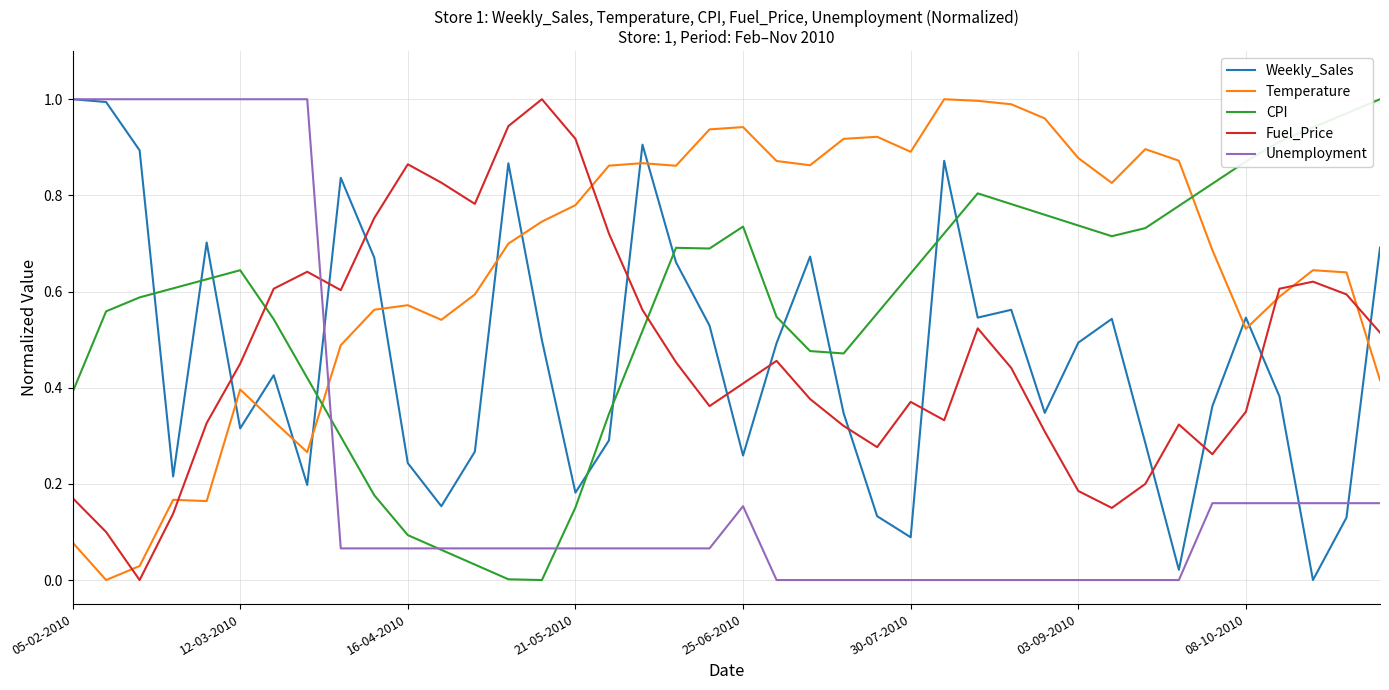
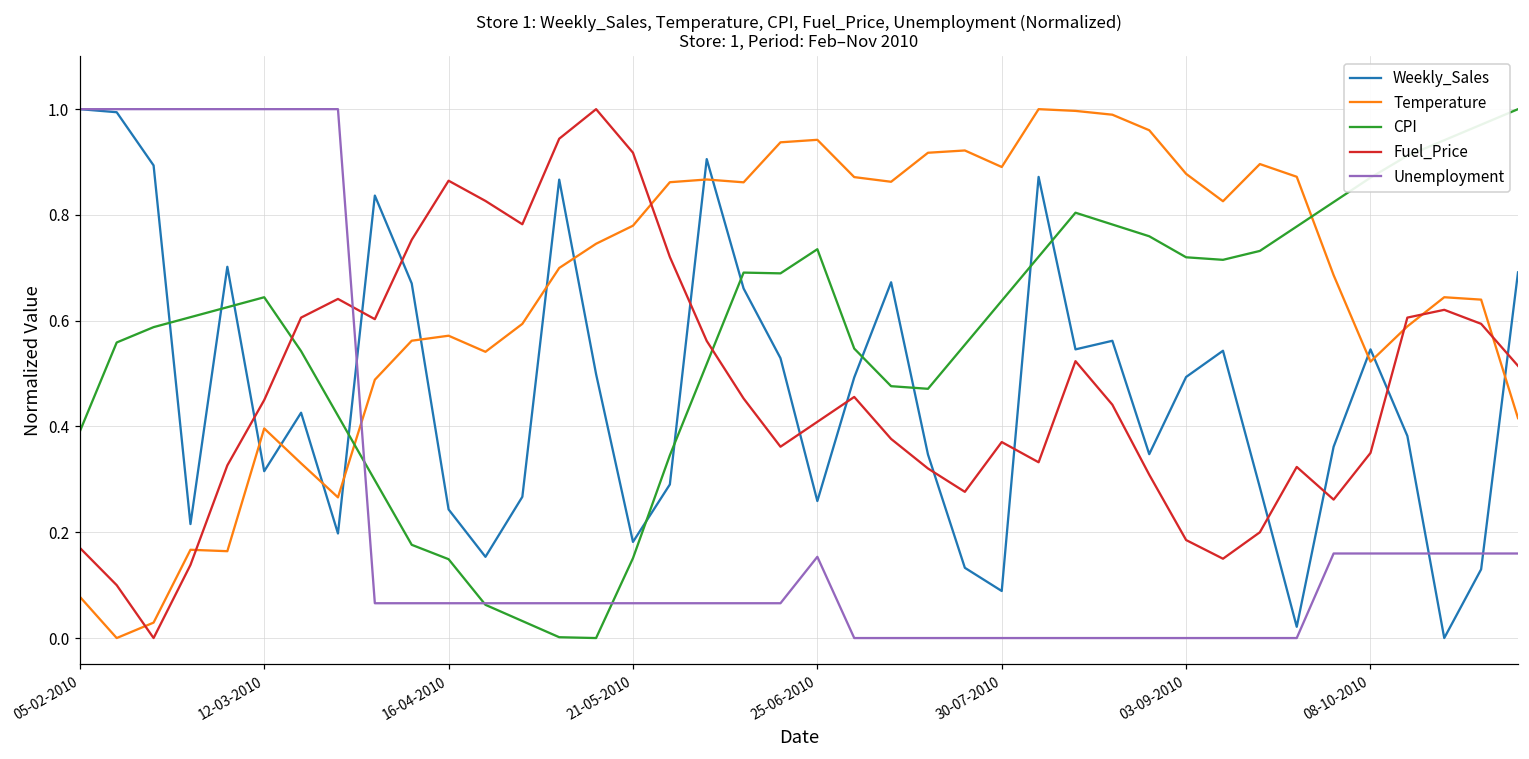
  {
    "Weekly_Sales": {
      "12-03-2010": 0.32,
      "16-04-2010": 0.24,
      "21-05-2010": 0.18,
      "25-06-2010": 0.26,
      "30-07-2010": 0.09,
      "03-09-2010": 0.49,
      "08-10-2010": 0.55
    },
    "Temperature": {
      "05-02-2010": 0.08,
      "12-03-2010": 0.40,
      "16-04-2010": 0.57,
      "21-05-2010": 0.78,
      "25-06-2010": 0.94,
      "30-07-2010": 0.89,
      "03-09-2010": 0.88,
      "08-10-2010": 0.52
    },
    "CPI": {
      "05-02-2010": 0.39,
      "12-03-2010": 0.64,
-     "16-04-2010": 0.09,
+     "16-04-2010": 0.15,
      "21-05-2010": 0.15,
      "25-06-2010": 0.74,
      "30-07-2010": 0.64,
-     "03-09-2010": 0.74
+     "03-09-2010": 0.72
    },
    "Fuel_Price": {
      "05-02-2010": 0.17,
      "12-03-2010": 0.45,
      "16-04-2010": 0.86,
      "21-05-2010": 0.92,
      "25-06-2010": 0.41,
      "30-07-2010": 0.37,
      "03-09-2010": 0.19,
      "08-10-2010": 0.35
    },
    "Unemployment": {
      "12-03-2010": 1.00,
      "16-04-2010": 0.07,
      "21-05-2010": 0.07,
      "25-06-2010": 0.15,
      "30-07-2010": 0.00,
      "03-09-2010": 0.00,
      "08-10-2010": 0.16
    }
  }
